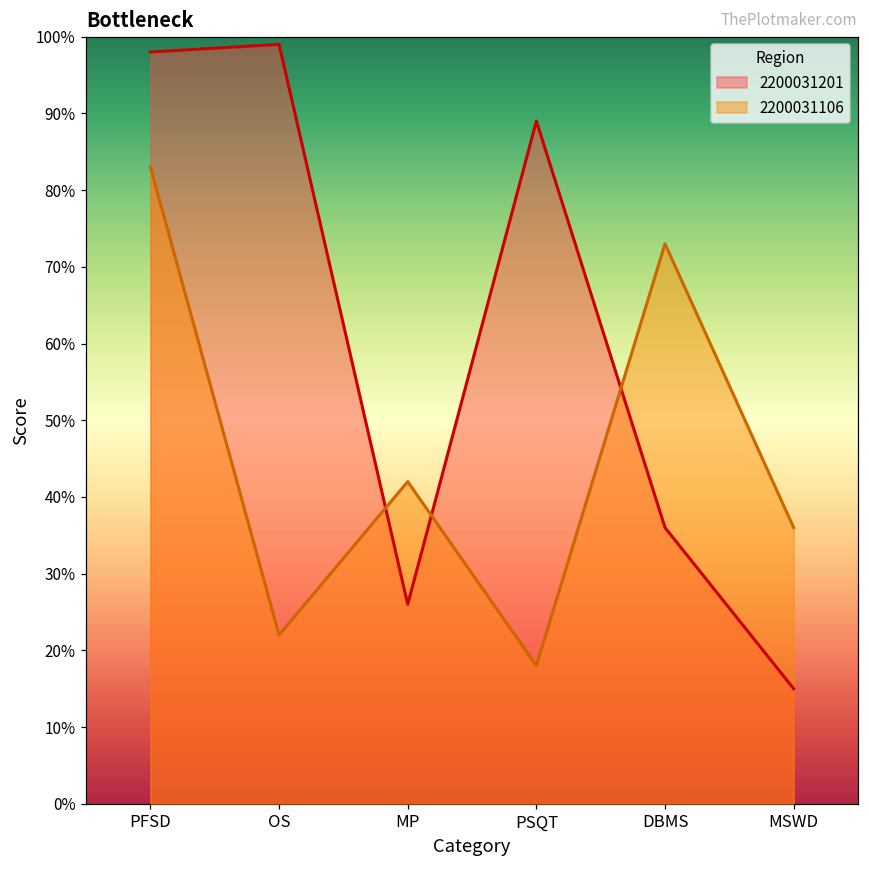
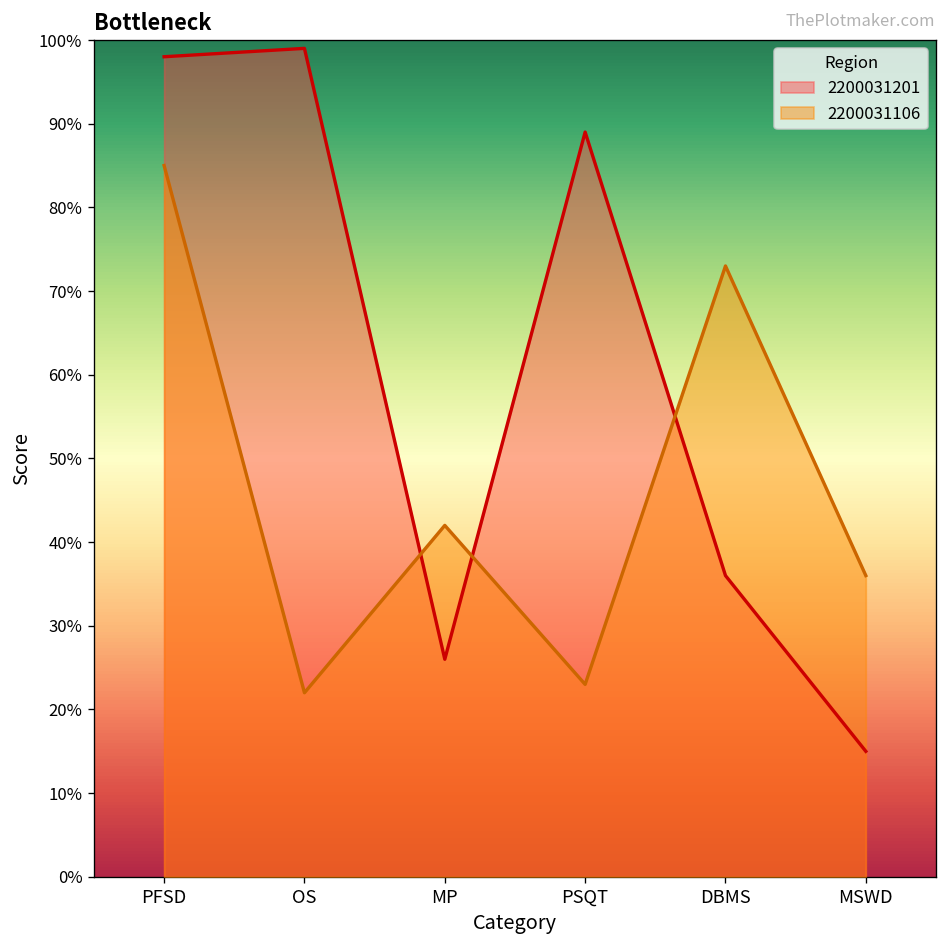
  {
    "2200031201": {
      "PFSD": "98%",
      "OS": "99%",
      "MP": "26%",
      "PSQT": "89%",
      "DBMS": "36%",
      "MSWD": "15%"
    },
    "2200031106": {
-     "PFSD": "83%",
+     "PFSD": "85%",
      "OS": "22%",
      "MP": "42%",
-     "PSQT": "18%",
+     "PSQT": "23%",
      "DBMS": "73%",
      "MSWD": "36%"
    }
  }
